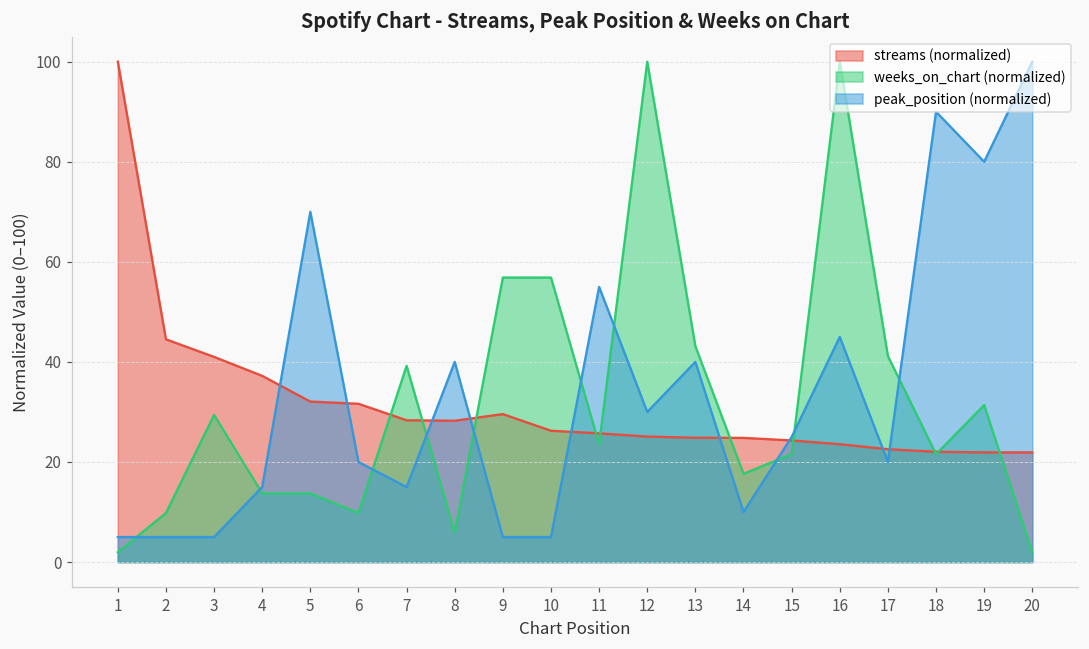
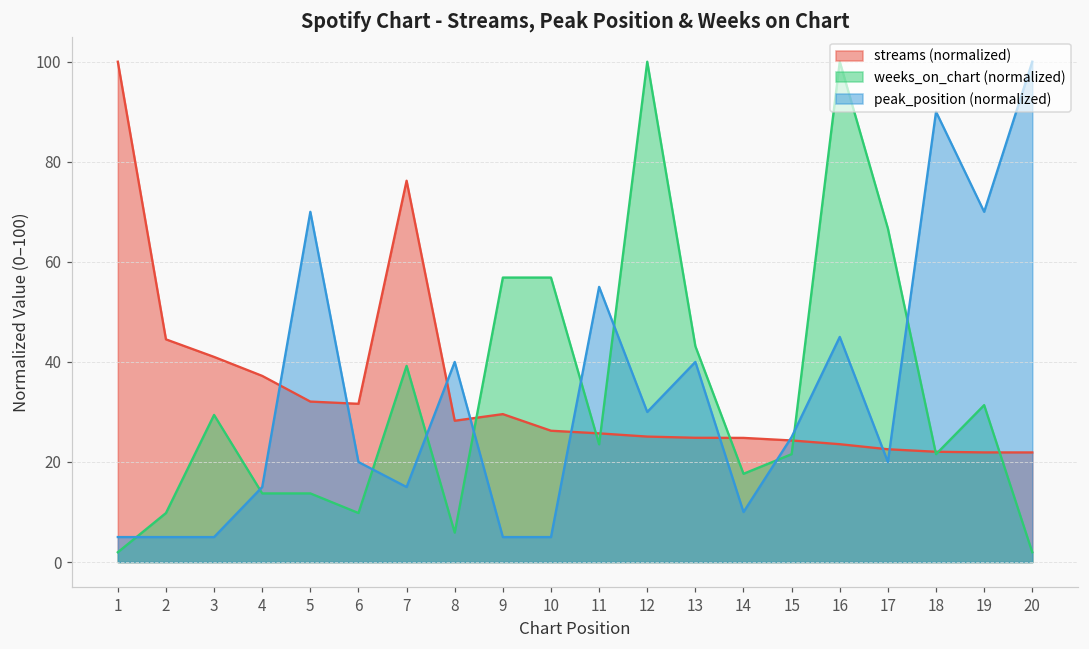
  {
    "streams (normalized)": {
      "1": 100,
      "2": 45,
      "3": 41,
      "4": 37,
      "5": 32,
      "6": 32,
-     "7": 28,
+     "7": 76,
      "8": 28,
      "9": 30,
      "10": 26,
      "11": 26,
      "12": 25,
      "13": 25,
      "14": 25,
      "15": 24,
      "16": 24,
      "17": 23,
      "19": 22,
      "20": 22
    },
    "weeks_on_chart (normalized)": {
      "1": 2,
      "2": 10,
      "3": 29,
      "4": 14,
      "5": 14,
      "6": 10,
      "7": 39,
      "8": 6,
      "9": 57,
      "10": 57,
      "11": 24,
      "12": 100,
      "13": 43,
      "14": 18,
      "15": 22,
-     "17": 41,
+     "17": 67,
      "19": 31,
      "20": 2
    },
    "peak_position (normalized)": {
      "1": 5,
      "2": 5,
      "3": 5,
      "4": 15,
      "5": 70,
      "6": 20,
      "7": 15,
      "8": 40,
      "9": 5,
      "10": 5,
      "11": 55,
      "12": 30,
      "13": 40,
      "14": 10,
      "15": 25,
      "16": 45,
      "17": 20,
      "18": 90,
-     "19": 80
+     "19": 70
    }
  }
